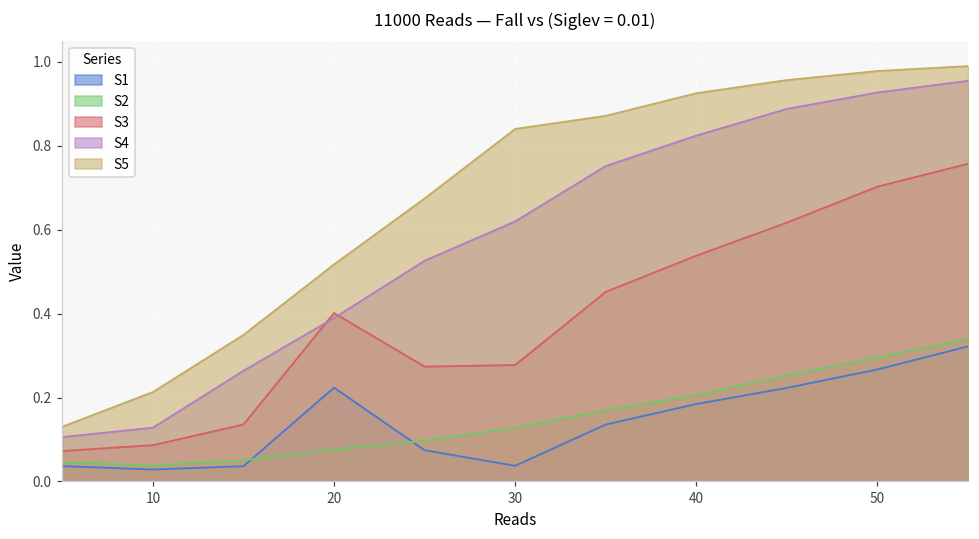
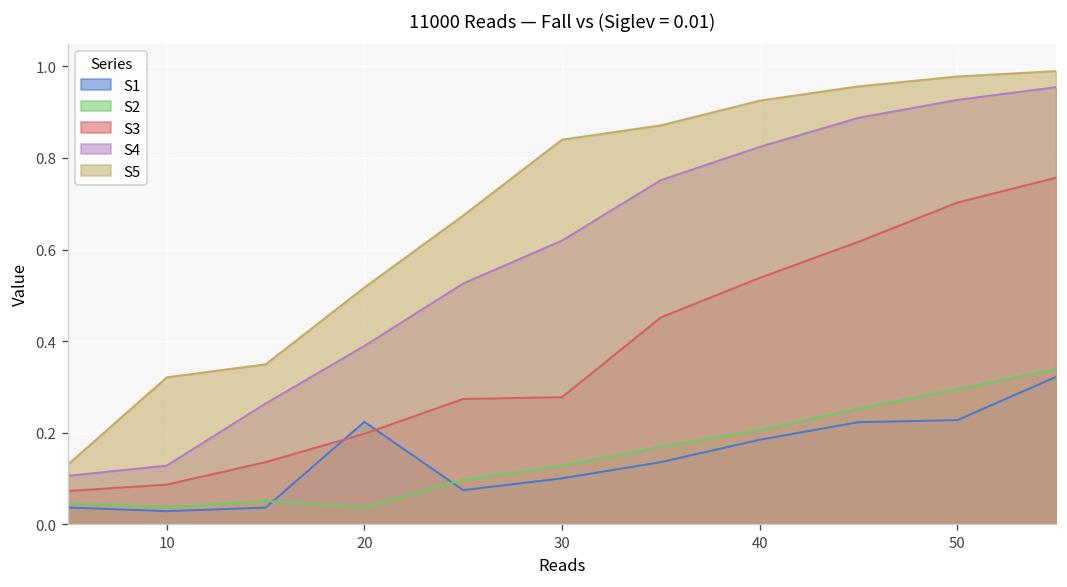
  {
    "S1": {
      "10": 0.03,
      "20": 0.22,
-     "30": 0.04,
+     "30": 0.10,
      "40": 0.18,
-     "50": 0.27
+     "50": 0.23
    },
    "S2": {
      "10": 0.04,
-     "20": 0.08,
+     "20": 0.04,
      "30": 0.13,
      "40": 0.21,
      "50": 0.30
    },
    "S3": {
      "10": 0.09,
-     "20": 0.40,
+     "20": 0.20,
      "30": 0.28,
      "40": 0.54,
      "50": 0.70
    },
    "S4": {
      "10": 0.13,
      "20": 0.39,
      "30": 0.62,
      "40": 0.82,
      "50": 0.93
    },
    "S5": {
-     "10": 0.21,
+     "10": 0.32,
      "20": 0.52,
      "30": 0.84,
      "40": 0.93,
      "50": 0.98
    }
  }
